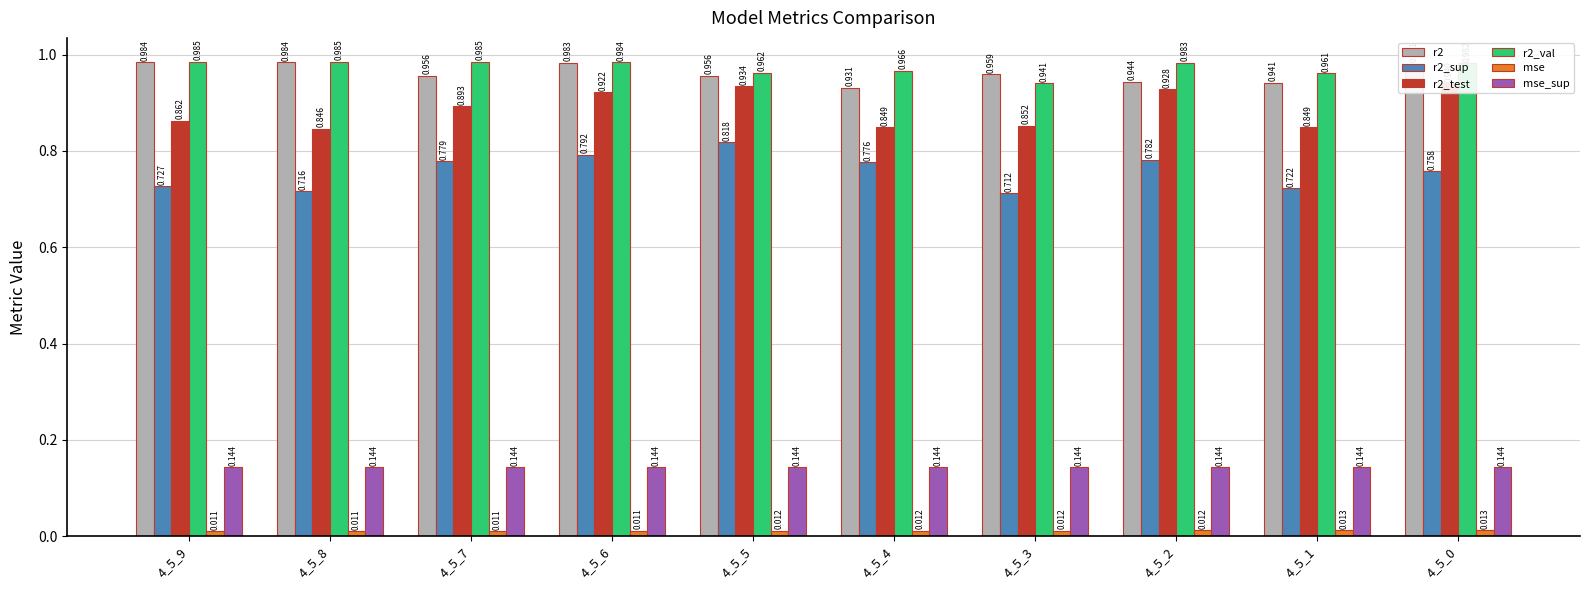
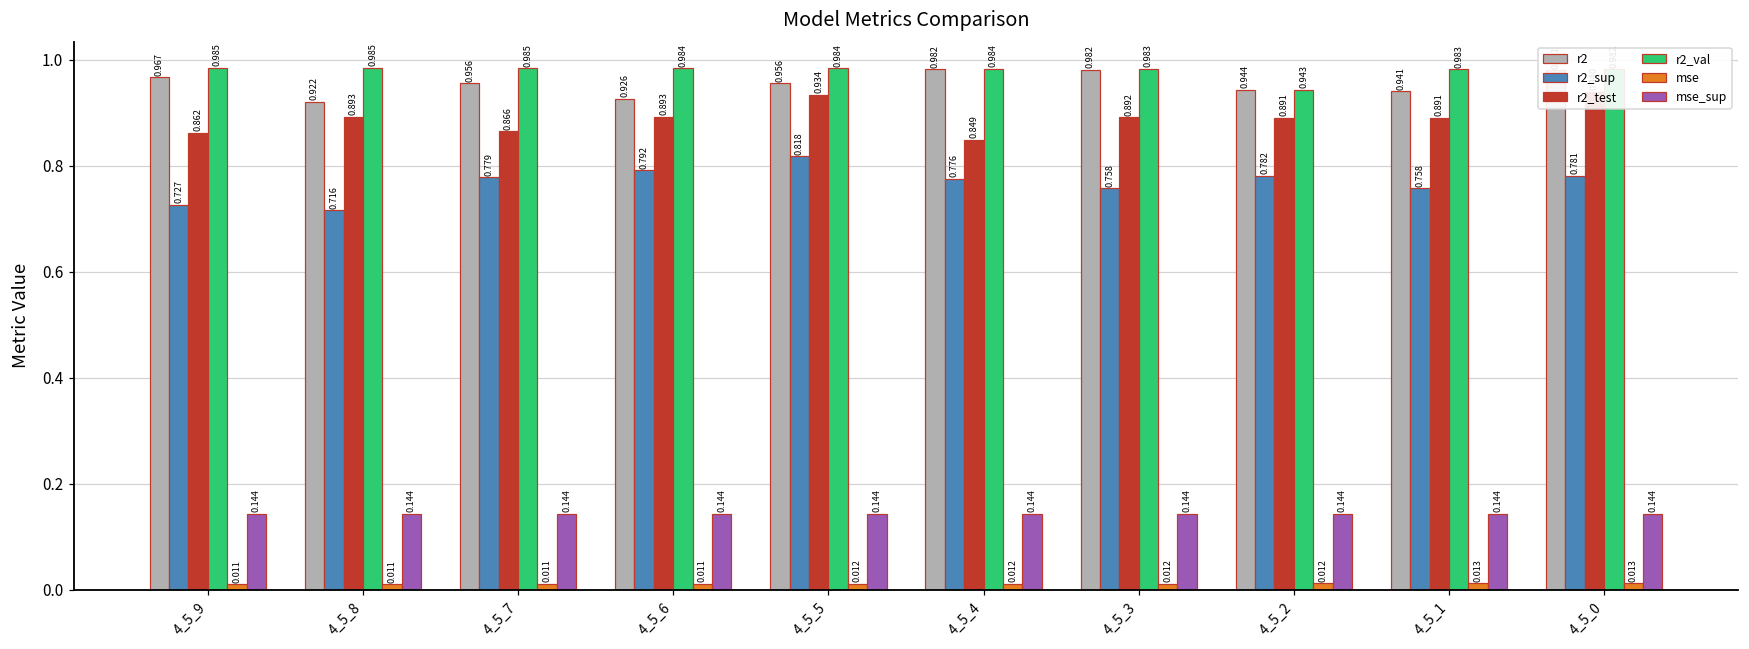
  {
    "r2": {
-     "4_5_9": 0.984,
-     "4_5_8": 0.984,
+     "4_5_9": 0.967,
+     "4_5_8": 0.922,
      "4_5_7": 0.956,
-     "4_5_6": 0.983,
+     "4_5_6": 0.926,
      "4_5_5": 0.956,
-     "4_5_4": 0.931,
-     "4_5_3": 0.959,
+     "4_5_4": 0.982,
+     "4_5_3": 0.982,
      "4_5_2": 0.944,
      "4_5_1": 0.941
    },
    "r2_sup": {
      "4_5_9": 0.727,
      "4_5_8": 0.716,
      "4_5_7": 0.779,
      "4_5_6": 0.792,
      "4_5_5": 0.818,
      "4_5_4": 0.776,
-     "4_5_3": 0.712,
+     "4_5_3": 0.758,
      "4_5_2": 0.782,
-     "4_5_1": 0.722,
-     "4_5_0": 0.758
+     "4_5_1": 0.758,
+     "4_5_0": 0.781
    },
    "r2_test": {
      "4_5_9": 0.862,
-     "4_5_8": 0.846,
-     "4_5_7": 0.893,
-     "4_5_6": 0.922,
+     "4_5_8": 0.893,
+     "4_5_7": 0.866,
+     "4_5_6": 0.893,
      "4_5_5": 0.934,
      "4_5_4": 0.849,
-     "4_5_3": 0.852,
-     "4_5_2": 0.928,
-     "4_5_1": 0.849
+     "4_5_3": 0.892,
+     "4_5_2": 0.891,
+     "4_5_1": 0.891
    },
    "r2_val": {
      "4_5_9": 0.985,
      "4_5_8": 0.985,
      "4_5_7": 0.985,
      "4_5_6": 0.984,
-     "4_5_5": 0.962,
-     "4_5_4": 0.966,
-     "4_5_3": 0.941,
-     "4_5_2": 0.983,
-     "4_5_1": 0.961
+     "4_5_5": 0.984,
+     "4_5_4": 0.984,
+     "4_5_3": 0.983,
+     "4_5_2": 0.943,
+     "4_5_1": 0.983
    },
    "mse": {
      "4_5_9": 0.011,
      "4_5_8": 0.011,
      "4_5_7": 0.011,
      "4_5_6": 0.011,
      "4_5_5": 0.012,
      "4_5_4": 0.012,
      "4_5_3": 0.012,
      "4_5_2": 0.012,
      "4_5_1": 0.013,
      "4_5_0": 0.013
    },
    "mse_sup": {
      "4_5_9": 0.144,
      "4_5_8": 0.144,
      "4_5_7": 0.144,
      "4_5_6": 0.144,
      "4_5_5": 0.144,
      "4_5_4": 0.144,
      "4_5_3": 0.144,
      "4_5_2": 0.144,
      "4_5_1": 0.144,
      "4_5_0": 0.144
    }
  }
